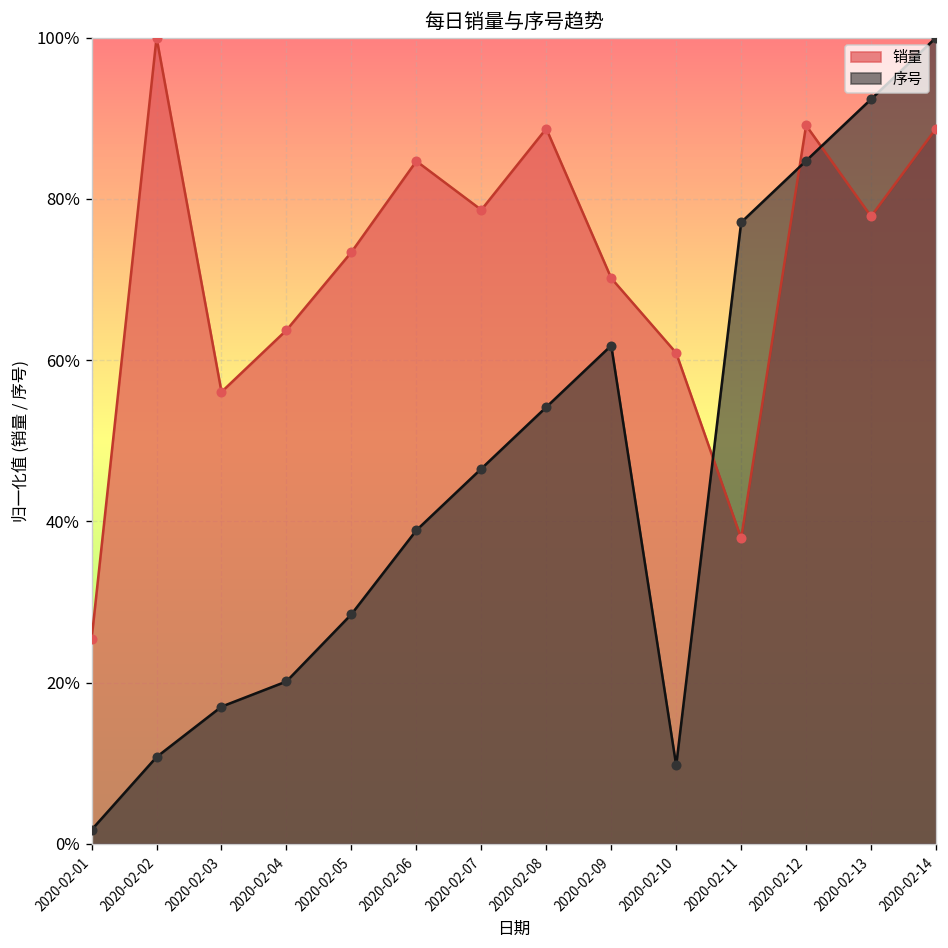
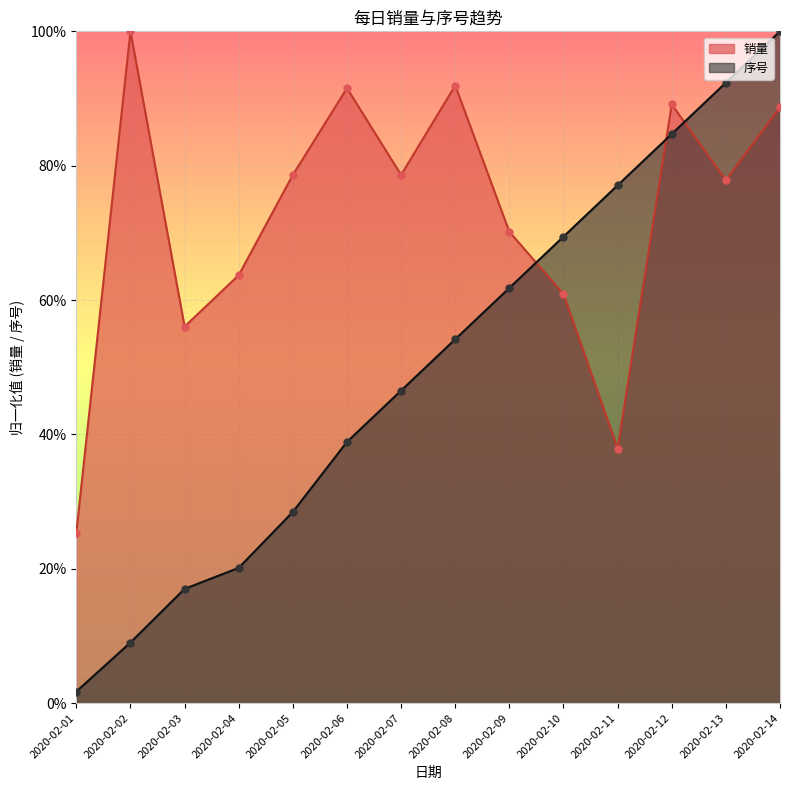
  {
    "销量": {
      "2020-02-01": "25%",
      "2020-02-02": "100%",
      "2020-02-03": "56%",
      "2020-02-04": "64%",
-     "2020-02-05": "73%",
-     "2020-02-06": "85%",
+     "2020-02-05": "79%",
+     "2020-02-06": "92%",
      "2020-02-07": "79%",
-     "2020-02-08": "89%",
+     "2020-02-08": "92%",
      "2020-02-09": "70%",
      "2020-02-10": "61%",
      "2020-02-11": "38%",
      "2020-02-12": "89%",
      "2020-02-13": "78%",
      "2020-02-14": "89%"
    },
    "序号": {
      "2020-02-01": "2%",
-     "2020-02-02": "11%",
+     "2020-02-02": "9%",
      "2020-02-03": "17%",
      "2020-02-04": "20%",
      "2020-02-05": "28%",
      "2020-02-06": "39%",
      "2020-02-07": "47%",
      "2020-02-08": "54%",
      "2020-02-09": "62%",
-     "2020-02-10": "10%",
+     "2020-02-10": "69%",
      "2020-02-11": "77%",
      "2020-02-12": "85%",
      "2020-02-13": "92%",
      "2020-02-14": "100%"
    }
  }
